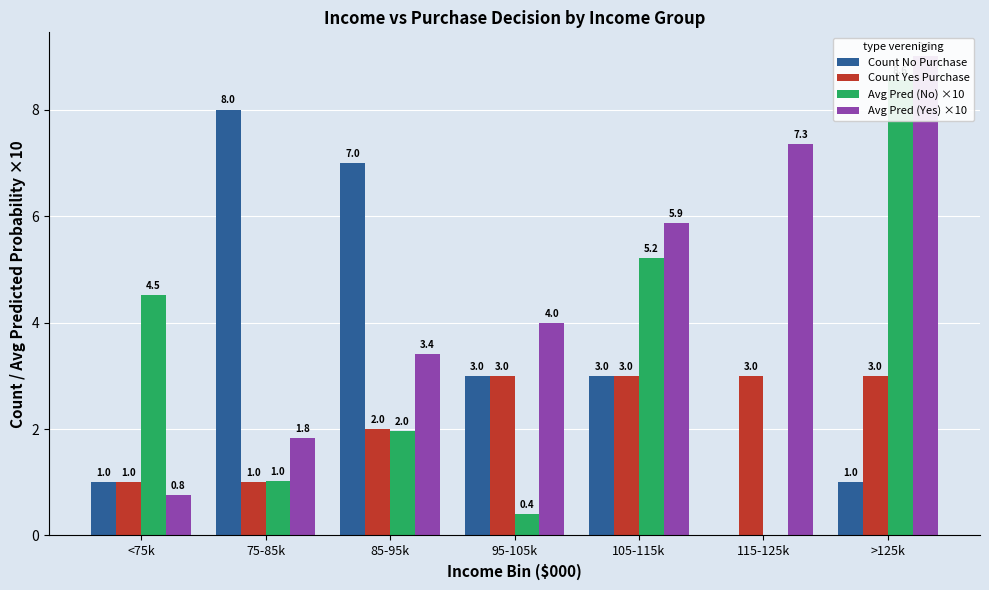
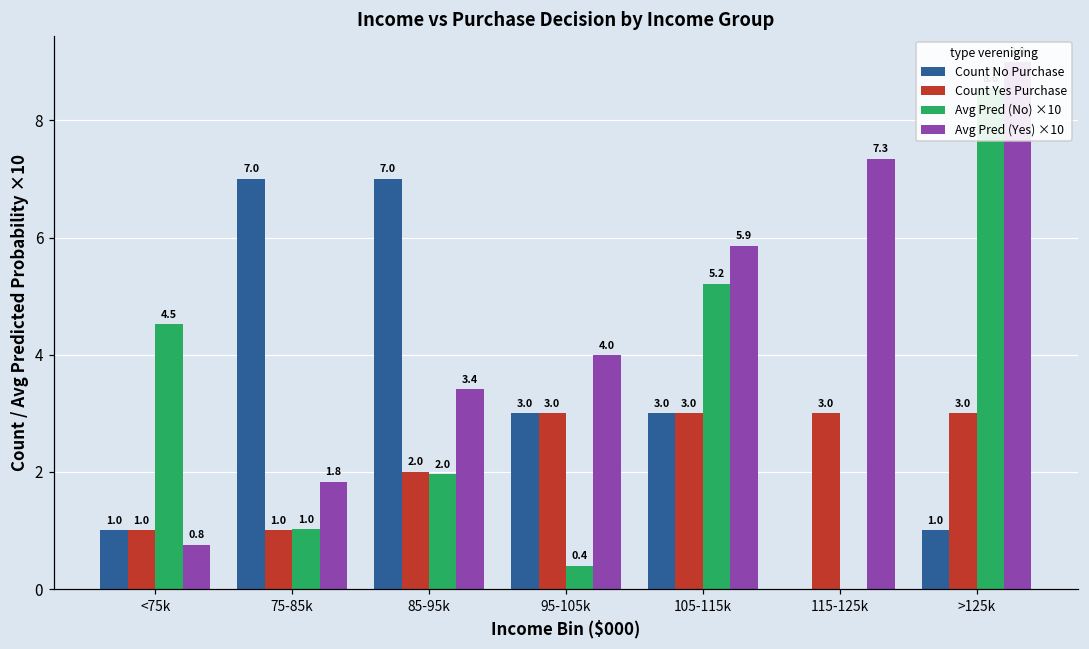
  {
    "Count No Purchase": {
      "<75k": 1.0,
-     "75-85k": 8.0,
+     "75-85k": 7.0,
      "85-95k": 7.0,
      "95-105k": 3.0,
      "105-115k": 3.0,
      ">125k": 1.0
    },
    "Count Yes Purchase": {
      "<75k": 1.0,
      "75-85k": 1.0,
      "85-95k": 2.0,
      "95-105k": 3.0,
      "105-115k": 3.0,
      "115-125k": 3.0,
      ">125k": 3.0
    },
    "Avg Pred (No) ×10": {
      "<75k": 4.5,
      "75-85k": 1.0,
      "85-95k": 2.0,
      "95-105k": 0.4,
      "105-115k": 5.2
    },
    "Avg Pred (Yes) ×10": {
      "<75k": 0.8,
      "75-85k": 1.8,
      "85-95k": 3.4,
      "95-105k": 4.0,
      "105-115k": 5.9,
      "115-125k": 7.3
    }
  }
